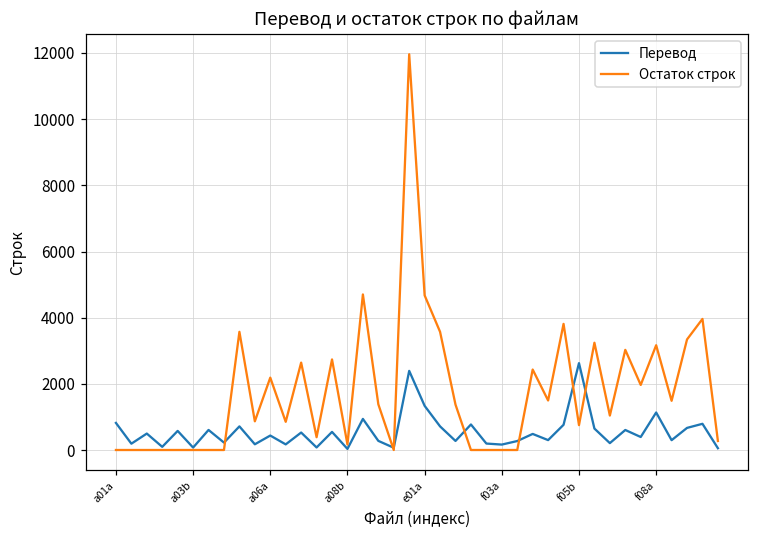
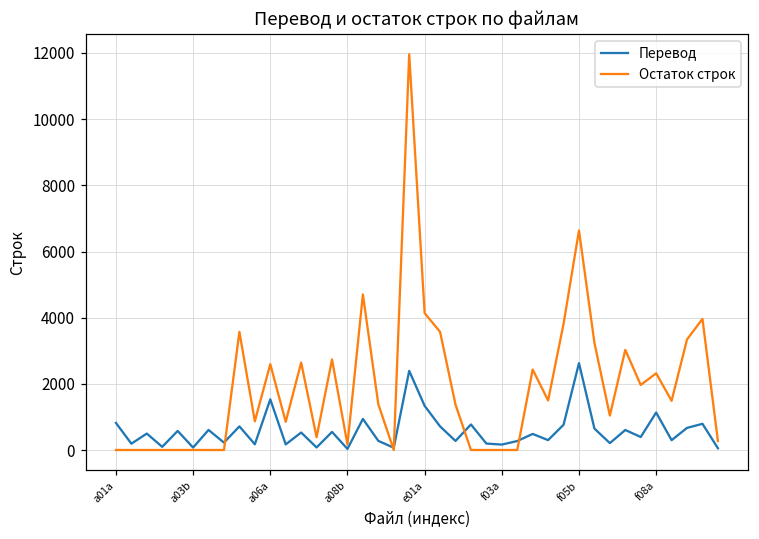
  {
    "Перевод": {
      "a01a": 800,
-     "a06a": 400,
+     "a06a": 1500,
      "a08b": 0,
      "e01a": 1300,
      "f03a": 200,
      "f05b": 2600,
      "f08a": 1100
    },
    "Остаток строк": {
      "a01a": 0,
-     "a06a": 2200,
+     "a06a": 2600,
      "a08b": 200,
-     "e01a": 4700,
+     "e01a": 4100,
      "f03a": 0,
-     "f05b": 800,
-     "f08a": 3200
+     "f05b": 6600,
+     "f08a": 2300
    }
  }
